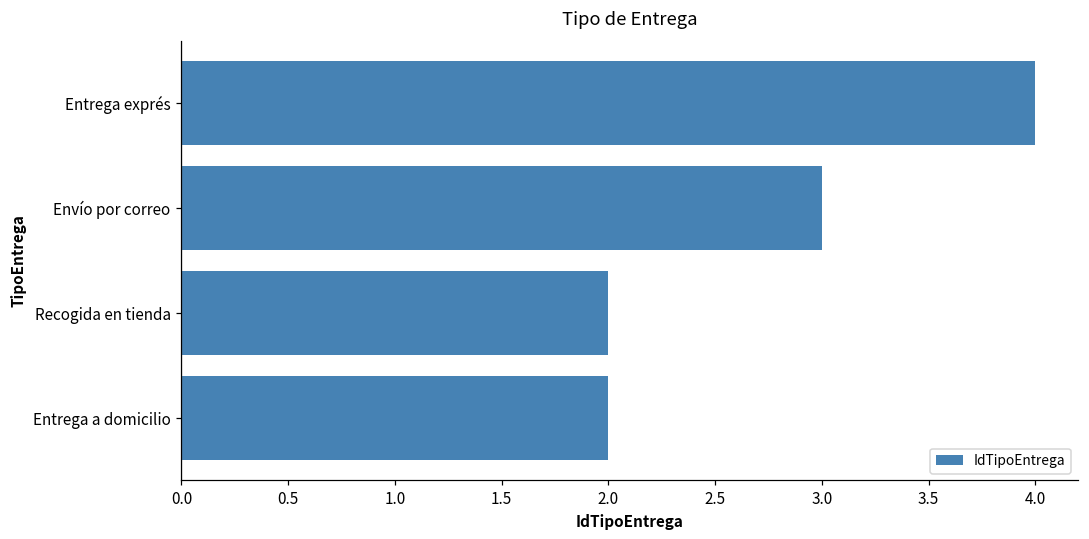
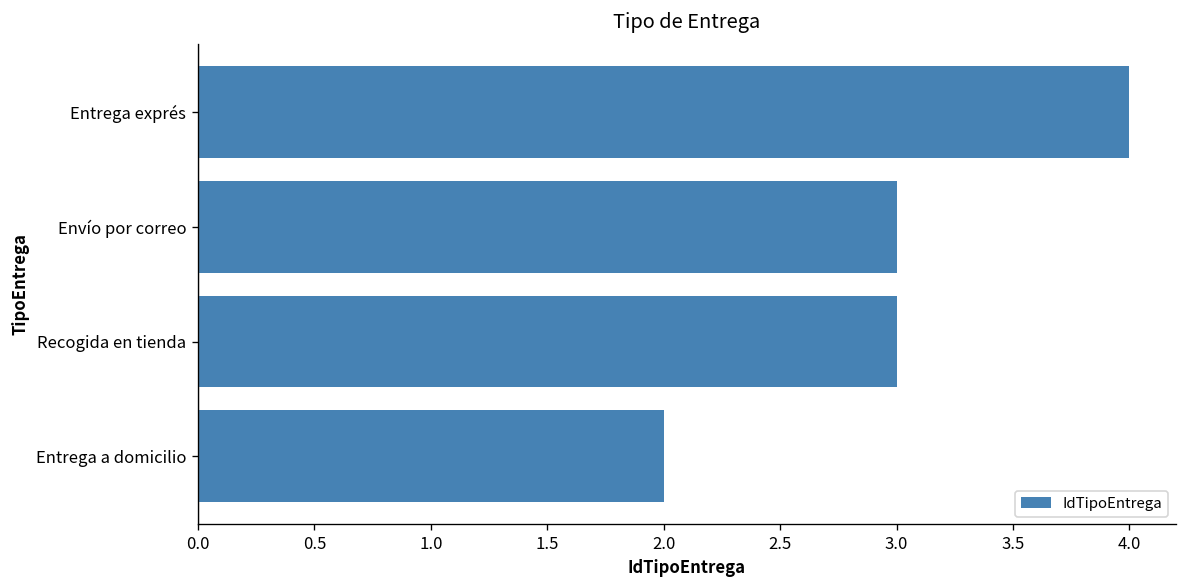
  {
    "Entrega exprés": 4,
    "Envío por correo": 3,
-   "Recogida en tienda": 2,
+   "Recogida en tienda": 3,
    "Entrega a domicilio": 2
  }
